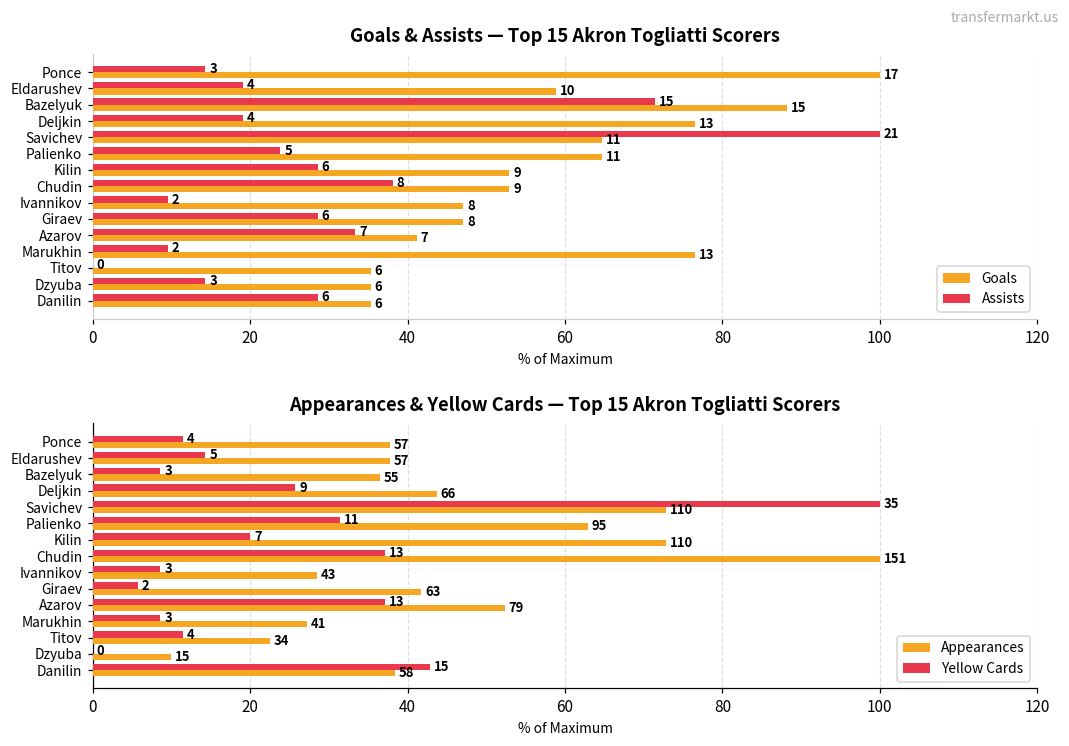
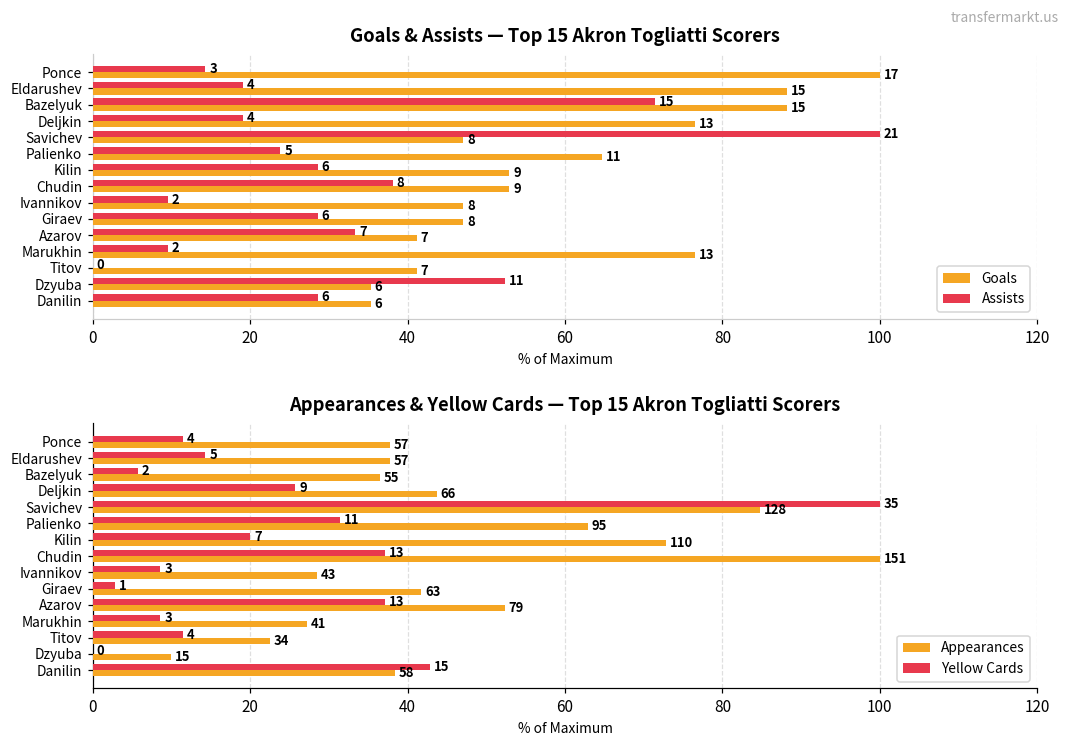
  {
    "Goals & Assists — Top 15 Akron Togliatti Scorers": {
      "Goals": {
-       "Eldarushev": 10,
-       "Savichev": 11,
-       "Titov": 6
+       "Eldarushev": 15,
+       "Savichev": 8,
+       "Titov": 7
      },
      "Assists": {
        "Titov": 0,
-       "Dzyuba": 3
+       "Dzyuba": 11
      }
    },
    "Appearances & Yellow Cards — Top 15 Akron Togliatti Scorers": {
      "Appearances": {
-       "Savichev": 110
+       "Savichev": 128
      },
      "Yellow Cards": {
-       "Bazelyuk": 3,
-       "Giraev": 2,
+       "Bazelyuk": 2,
+       "Giraev": 1,
        "Dzyuba": 0
      }
    }
  }
